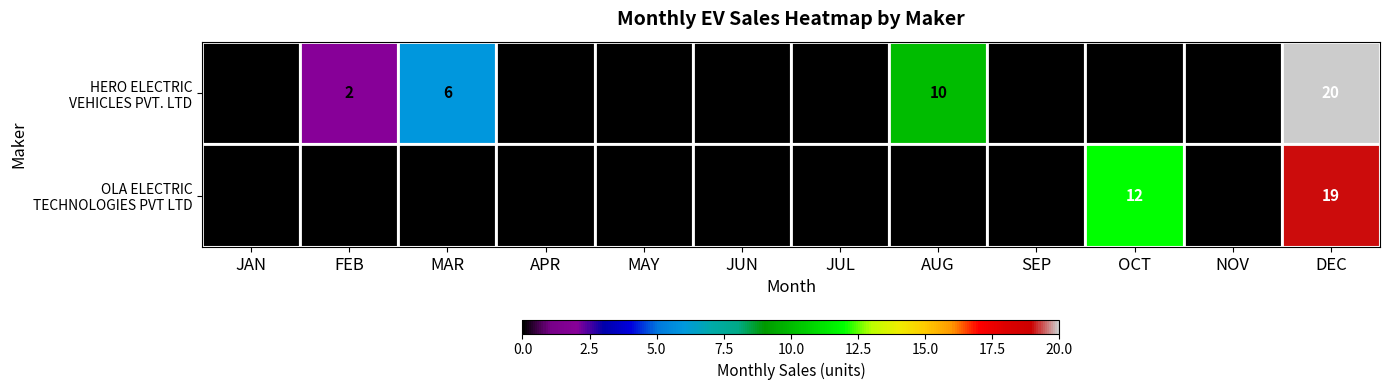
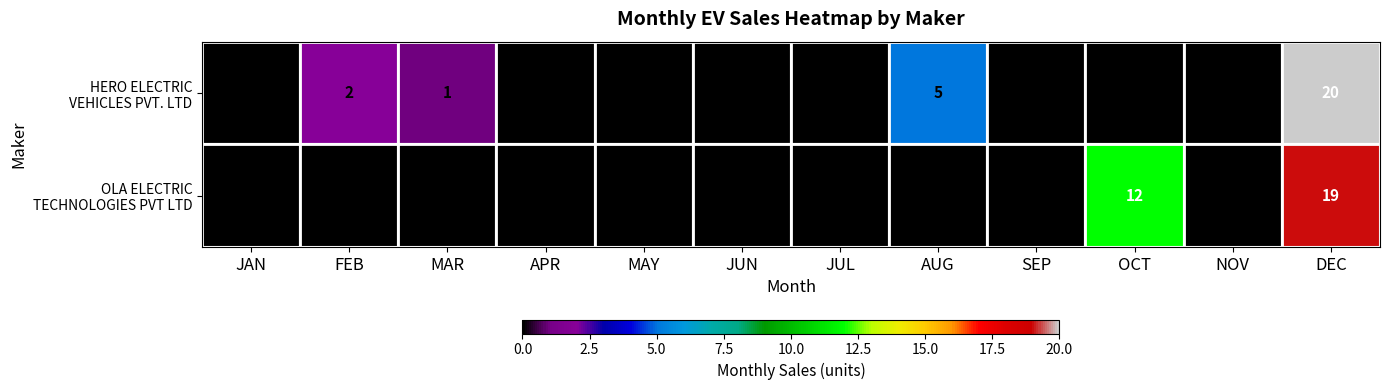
  {
    "HERO ELECTRIC VEHICLES PVT. LTD": {
      "FEB": 2,
-     "MAR": 6,
-     "AUG": 10,
+     "MAR": 1,
+     "AUG": 5,
      "DEC": 20
    },
    "OLA ELECTRIC TECHNOLOGIES PVT LTD": {
      "OCT": 12,
      "DEC": 19
    }
  }
